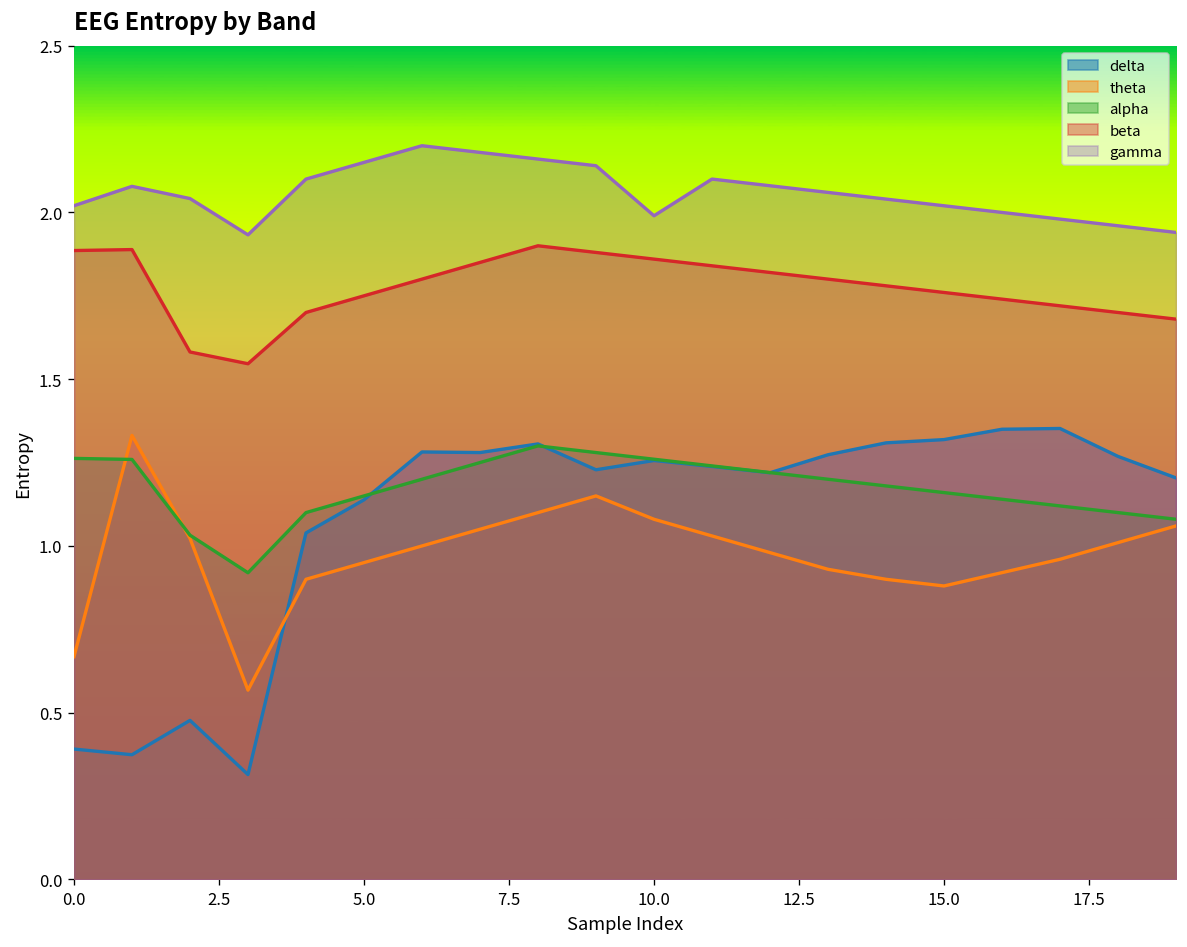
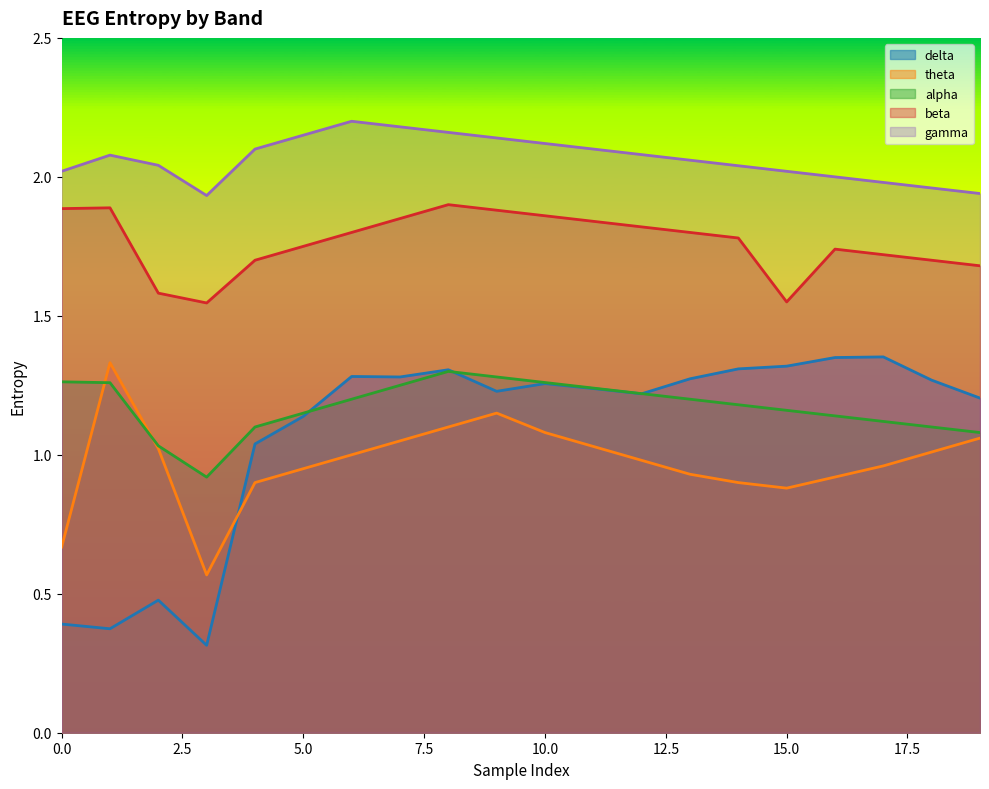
  {
    "delta": {
      "0.0": 0.39,
      "5.0": 1.14,
      "15.0": 1.32
    },
    "theta": {
      "0.0": 0.67,
      "5.0": 0.95,
      "10.0": 1.08,
      "15.0": 0.88
    },
    "alpha": {
      "0.0": 1.26,
      "5.0": 1.15,
      "15.0": 1.16
    },
    "beta": {
      "0.0": 1.89,
      "5.0": 1.75,
      "10.0": 1.86,
-     "15.0": 1.76
+     "15.0": 1.55
    },
    "gamma": {
      "0.0": 2.02,
      "5.0": 2.15,
-     "10.0": 1.99,
+     "10.0": 2.12,
      "15.0": 2.02
    }
  }
